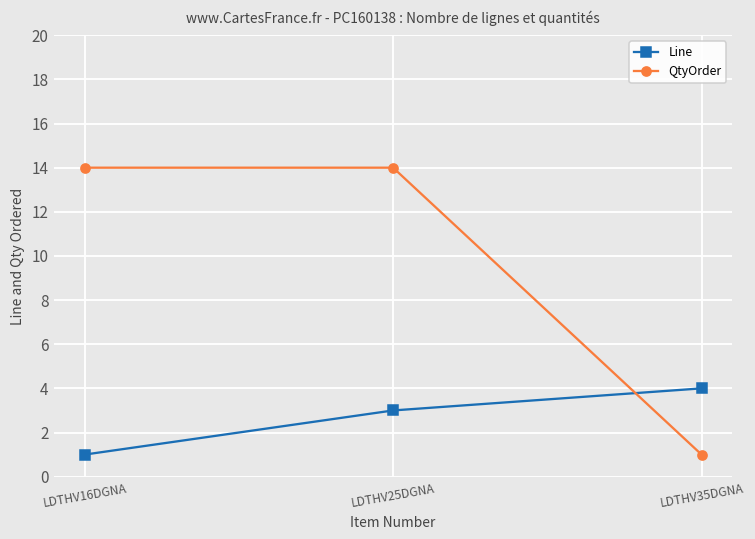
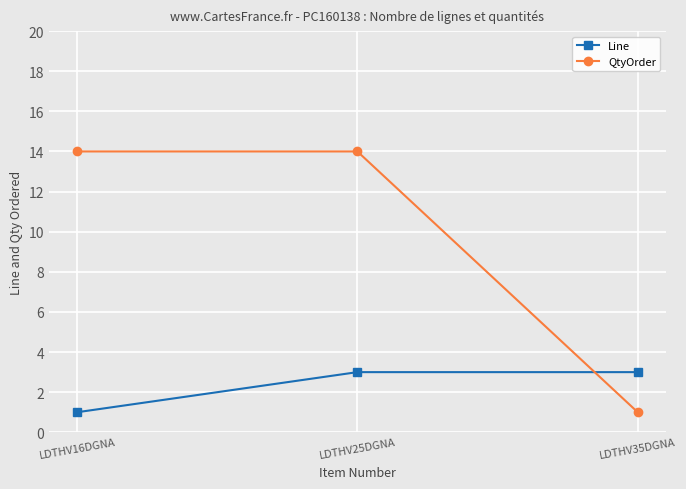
  {
    "Line": {
      "LDTHV16DGNA": 1,
      "LDTHV25DGNA": 3,
-     "LDTHV35DGNA": 4
+     "LDTHV35DGNA": 3
    },
    "QtyOrder": {
      "LDTHV16DGNA": 14,
      "LDTHV25DGNA": 14,
      "LDTHV35DGNA": 1
    }
  }
